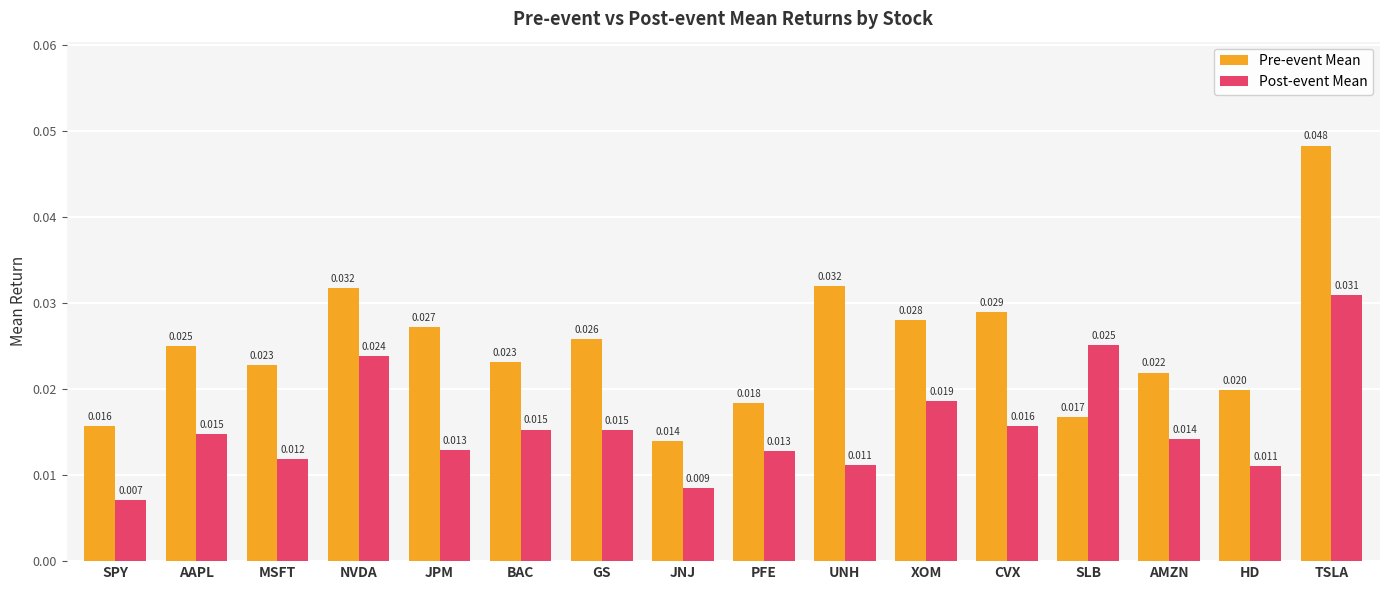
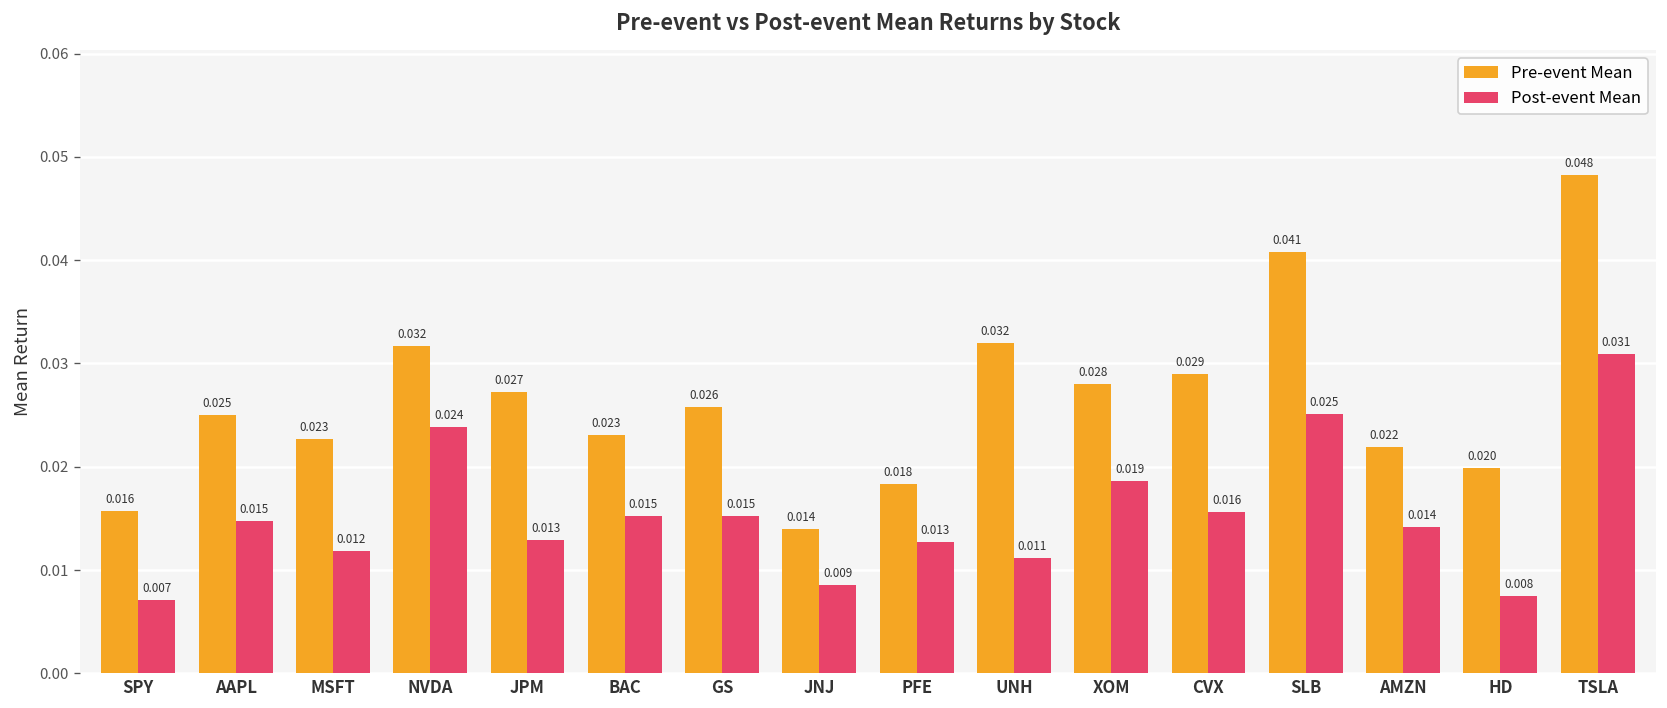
  {
    "Pre-event Mean": {
      "SPY": 0.016,
      "AAPL": 0.025,
      "MSFT": 0.023,
      "NVDA": 0.032,
      "JPM": 0.027,
      "BAC": 0.023,
      "GS": 0.026,
      "JNJ": 0.014,
      "PFE": 0.018,
      "UNH": 0.032,
      "XOM": 0.028,
      "CVX": 0.029,
-     "SLB": 0.017,
+     "SLB": 0.041,
      "AMZN": 0.022,
      "HD": 0.020,
      "TSLA": 0.048
    },
    "Post-event Mean": {
      "SPY": 0.007,
      "AAPL": 0.015,
      "MSFT": 0.012,
      "NVDA": 0.024,
      "JPM": 0.013,
      "BAC": 0.015,
      "GS": 0.015,
      "JNJ": 0.009,
      "PFE": 0.013,
      "UNH": 0.011,
      "XOM": 0.019,
      "CVX": 0.016,
      "SLB": 0.025,
      "AMZN": 0.014,
-     "HD": 0.011,
+     "HD": 0.008,
      "TSLA": 0.031
    }
  }
